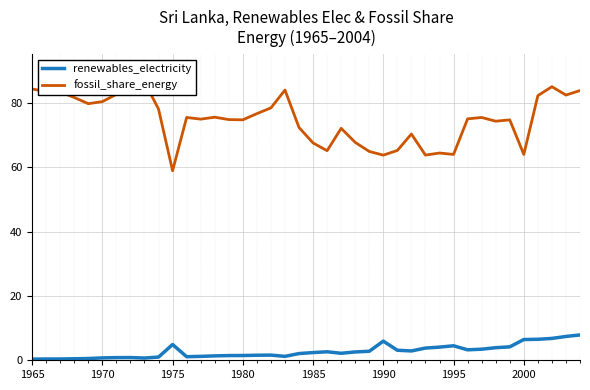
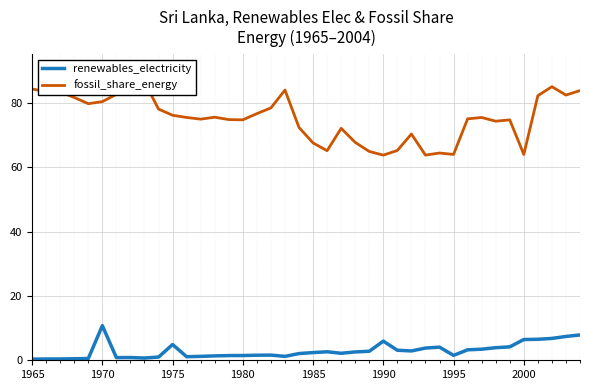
  {
    "renewables_electricity": {
      "1965": 0,
-     "1970": 1,
+     "1970": 11,
      "1975": 5,
      "1980": 1,
      "1985": 2,
      "1990": 6,
-     "1995": 5,
+     "1995": 2,
      "2000": 6
    },
    "fossil_share_energy": {
      "1965": 84,
      "1970": 80,
-     "1975": 59,
+     "1975": 76,
      "1980": 75,
      "1985": 68,
      "1990": 64,
      "1995": 64,
      "2000": 64
    }
  }
